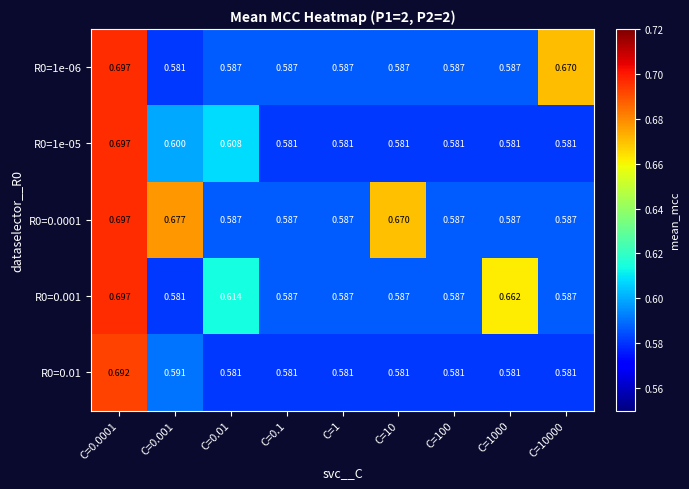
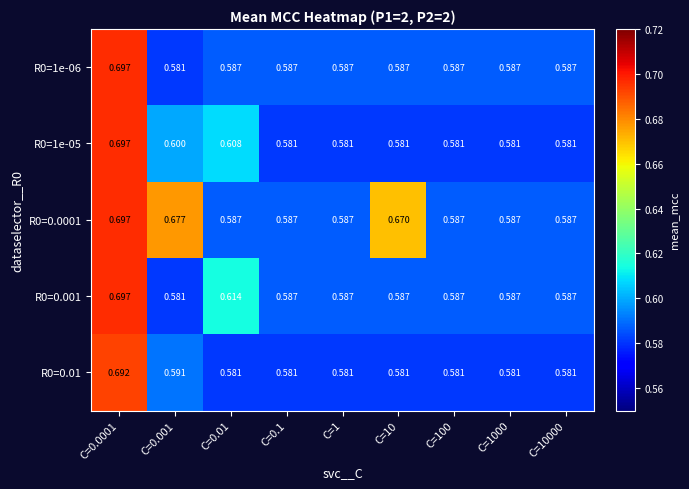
  {
    "R0=1e-06": {
      "C=0.0001": 0.697,
      "C=0.001": 0.581,
      "C=0.01": 0.587,
      "C=0.1": 0.587,
      "C=1": 0.587,
      "C=10": 0.587,
      "C=100": 0.587,
      "C=1000": 0.587,
-     "C=10000": 0.670
+     "C=10000": 0.587
    },
    "R0=1e-05": {
      "C=0.0001": 0.697,
      "C=0.001": 0.600,
      "C=0.01": 0.608,
      "C=0.1": 0.581,
      "C=1": 0.581,
      "C=10": 0.581,
      "C=100": 0.581,
      "C=1000": 0.581,
      "C=10000": 0.581
    },
    "R0=0.0001": {
      "C=0.0001": 0.697,
      "C=0.001": 0.677,
      "C=0.01": 0.587,
      "C=0.1": 0.587,
      "C=1": 0.587,
      "C=10": 0.670,
      "C=100": 0.587,
      "C=1000": 0.587,
      "C=10000": 0.587
    },
    "R0=0.001": {
      "C=0.0001": 0.697,
      "C=0.001": 0.581,
      "C=0.01": 0.614,
      "C=0.1": 0.587,
      "C=1": 0.587,
      "C=10": 0.587,
      "C=100": 0.587,
-     "C=1000": 0.662,
+     "C=1000": 0.587,
      "C=10000": 0.587
    },
    "R0=0.01": {
      "C=0.0001": 0.692,
      "C=0.001": 0.591,
      "C=0.01": 0.581,
      "C=0.1": 0.581,
      "C=1": 0.581,
      "C=10": 0.581,
      "C=100": 0.581,
      "C=1000": 0.581,
      "C=10000": 0.581
    }
  }
